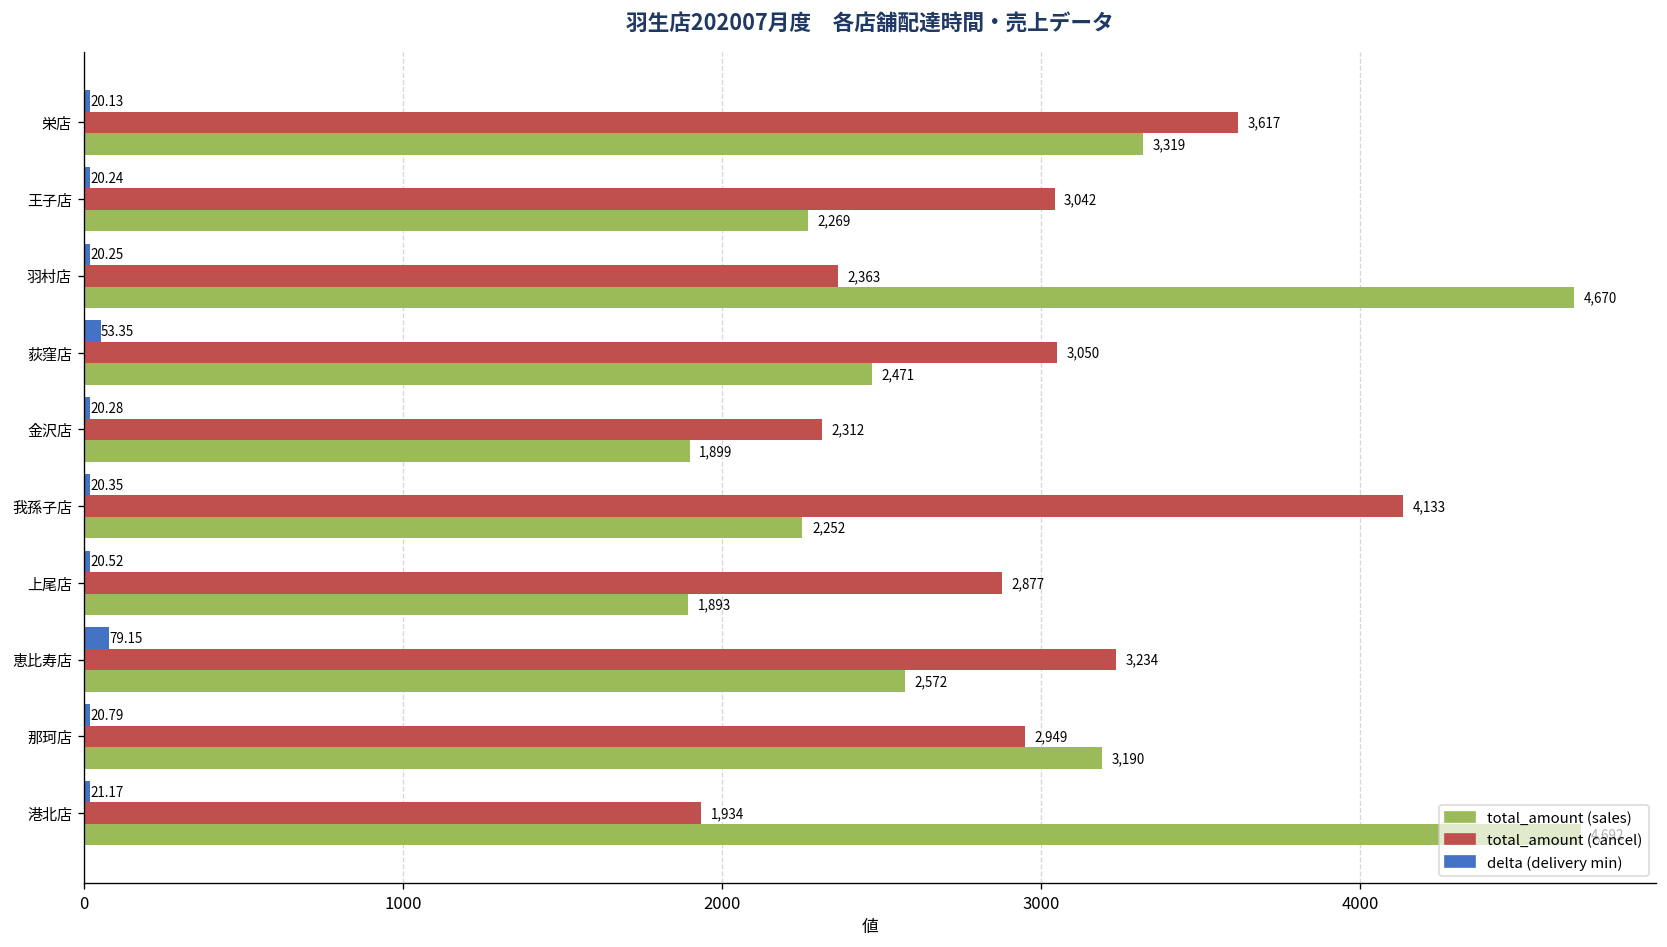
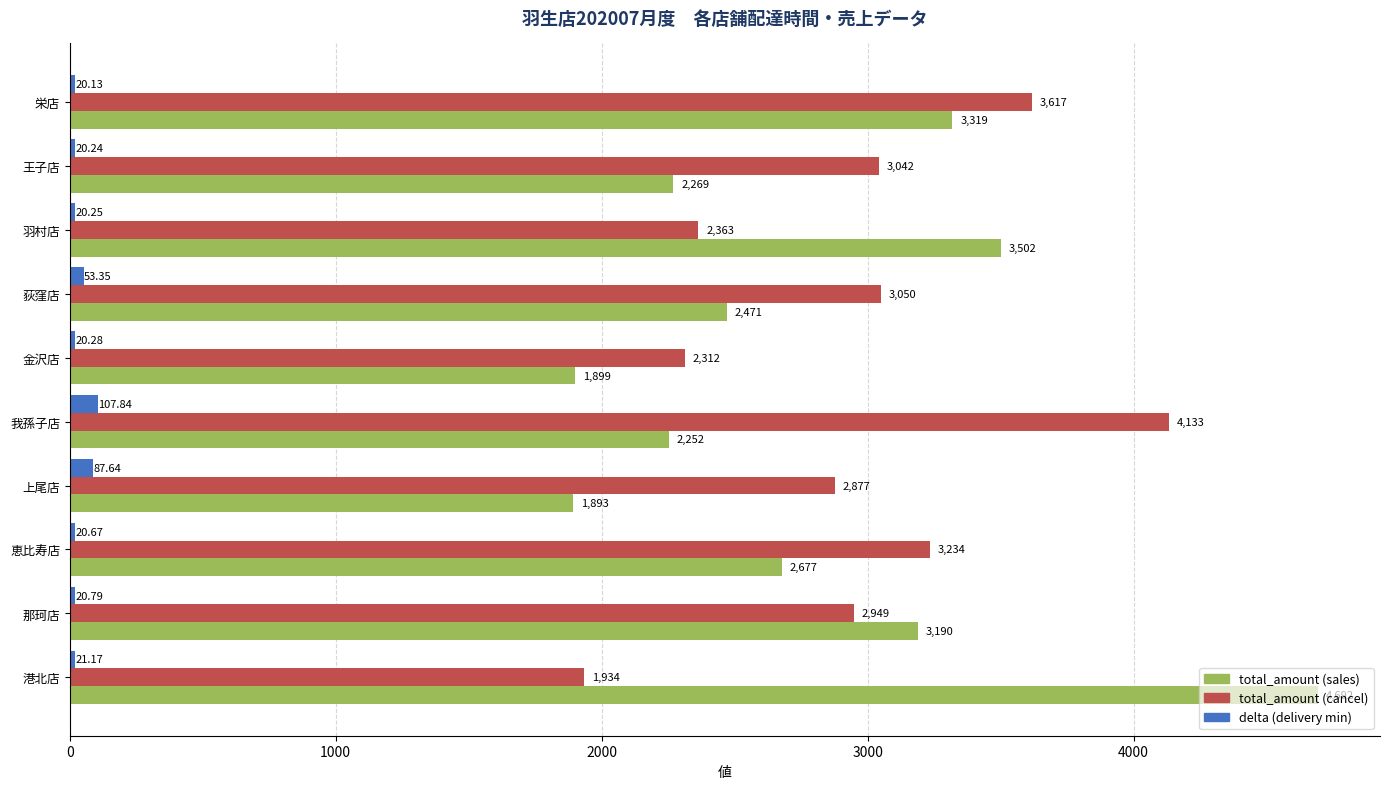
  {
    "total_amount (sales)": {
      "栄店": "3,319",
      "王子店": "2,269",
-     "羽村店": "4,670",
+     "羽村店": "3,502",
      "荻窪店": "2,471",
      "金沢店": "1,899",
      "我孫子店": "2,252",
      "上尾店": "1,893",
-     "恵比寿店": "2,572",
+     "恵比寿店": "2,677",
      "那珂店": "3,190"
    },
    "total_amount (cancel)": {
      "栄店": "3,617",
      "王子店": "3,042",
      "羽村店": "2,363",
      "荻窪店": "3,050",
      "金沢店": "2,312",
      "我孫子店": "4,133",
      "上尾店": "2,877",
      "恵比寿店": "3,234",
      "那珂店": "2,949",
      "港北店": "1,934"
    },
    "delta (delivery min)": {
      "栄店": "20.13",
      "王子店": "20.24",
      "羽村店": "20.25",
      "荻窪店": "53.35",
      "金沢店": "20.28",
-     "我孫子店": "20.35",
-     "上尾店": "20.52",
-     "恵比寿店": "79.15",
+     "我孫子店": "107.84",
+     "上尾店": "87.64",
+     "恵比寿店": "20.67",
      "那珂店": "20.79",
      "港北店": "21.17"
    }
  }
